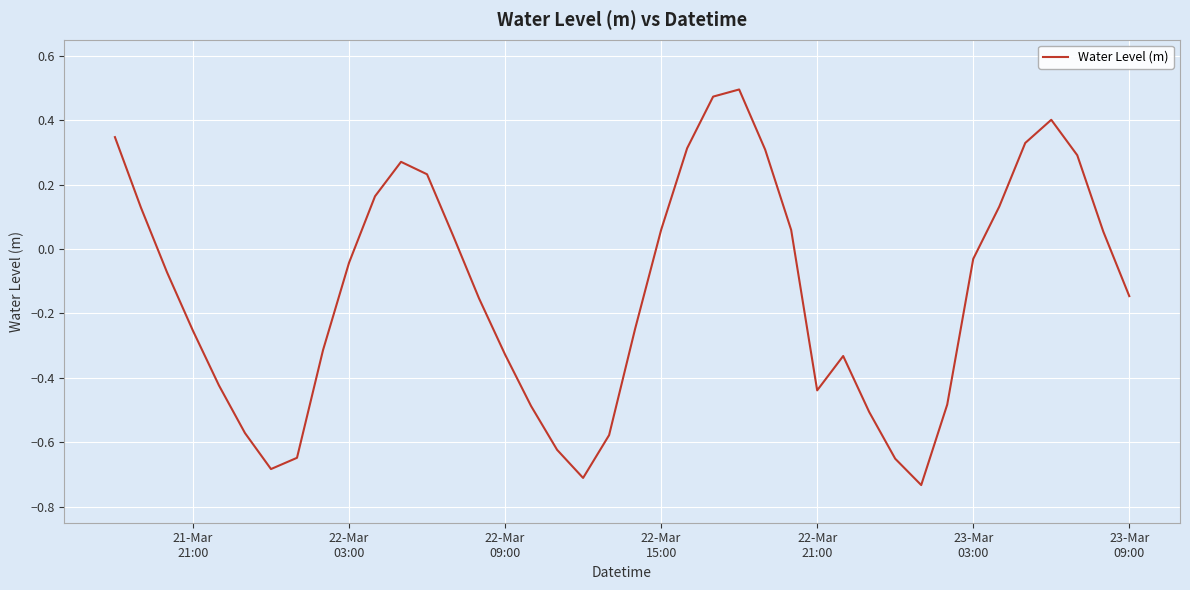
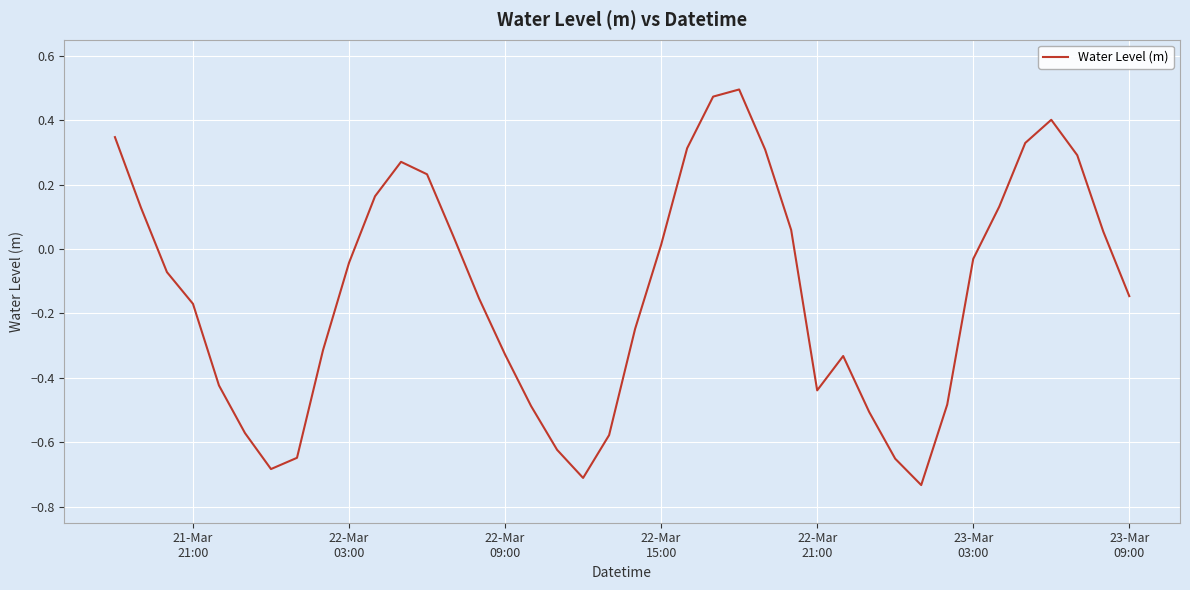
  {
-   "21-Mar 21:00": -0.25,
+   "21-Mar 21:00": -0.17,
    "22-Mar 03:00": -0.04,
    "22-Mar 09:00": -0.33,
-   "22-Mar 15:00": 0.06,
+   "22-Mar 15:00": 0.01,
    "22-Mar 21:00": -0.44,
    "23-Mar 03:00": -0.03,
    "23-Mar 09:00": -0.15
  }
